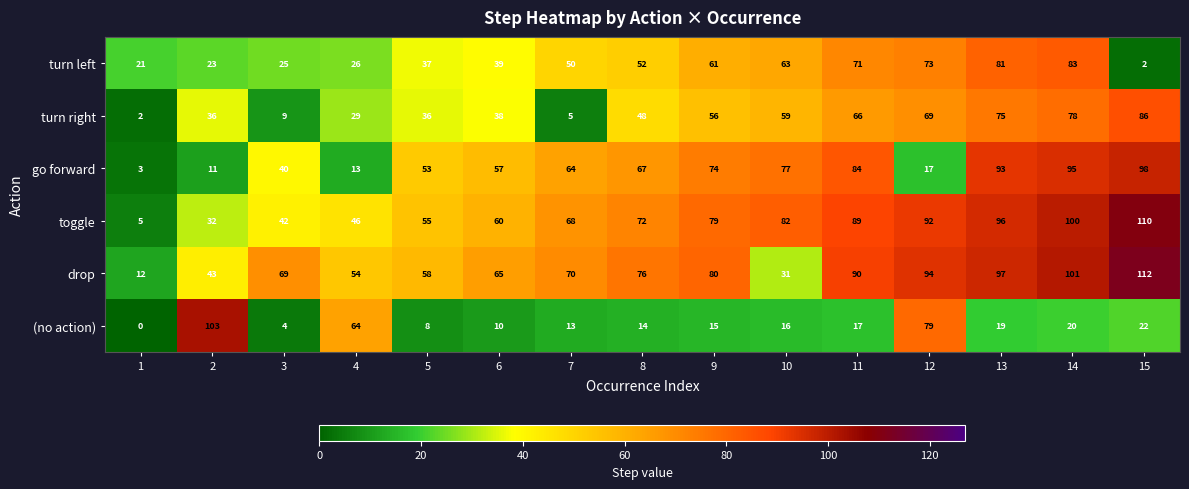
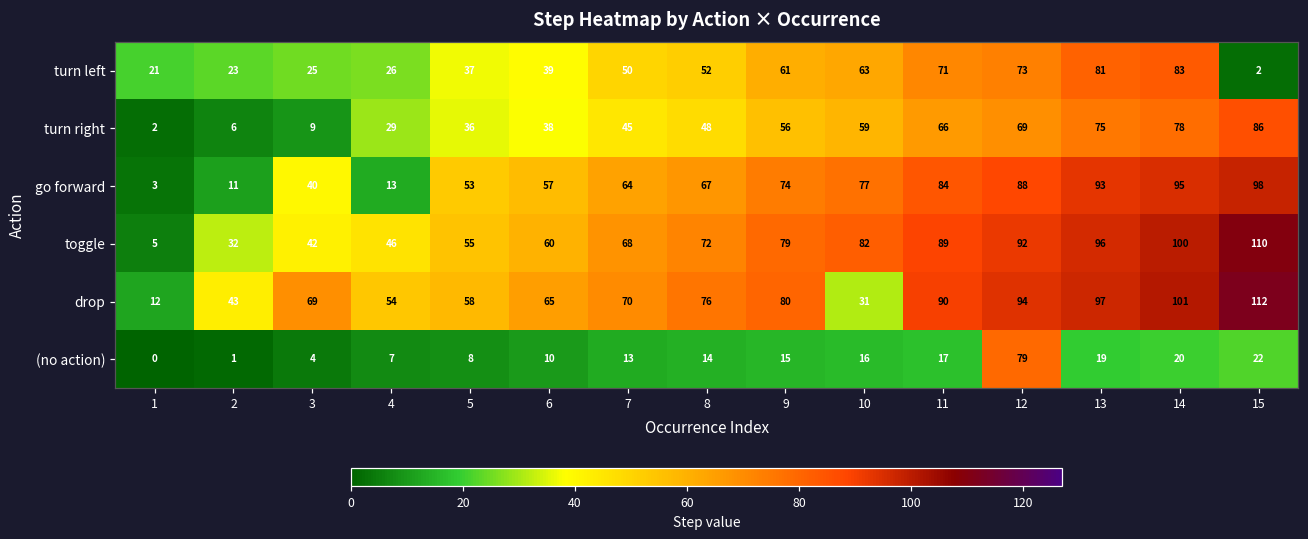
  {
    "turn left": {
      "1": 21,
      "2": 23,
      "3": 25,
      "4": 26,
      "5": 37,
      "6": 39,
      "7": 50,
      "8": 52,
      "9": 61,
      "10": 63,
      "11": 71,
      "12": 73,
      "13": 81,
      "14": 83,
      "15": 2
    },
    "turn right": {
      "1": 2,
-     "2": 36,
+     "2": 6,
      "3": 9,
      "4": 29,
      "5": 36,
      "6": 38,
-     "7": 5,
+     "7": 45,
      "8": 48,
      "9": 56,
      "10": 59,
      "11": 66,
      "12": 69,
      "13": 75,
      "14": 78,
      "15": 86
    },
    "go forward": {
      "1": 3,
      "2": 11,
      "3": 40,
      "4": 13,
      "5": 53,
      "6": 57,
      "7": 64,
      "8": 67,
      "9": 74,
      "10": 77,
      "11": 84,
-     "12": 17,
+     "12": 88,
      "13": 93,
      "14": 95,
      "15": 98
    },
    "toggle": {
      "1": 5,
      "2": 32,
      "3": 42,
      "4": 46,
      "5": 55,
      "6": 60,
      "7": 68,
      "8": 72,
      "9": 79,
      "10": 82,
      "11": 89,
      "12": 92,
      "13": 96,
      "14": 100,
      "15": 110
    },
    "drop": {
      "1": 12,
      "2": 43,
      "3": 69,
      "4": 54,
      "5": 58,
      "6": 65,
      "7": 70,
      "8": 76,
      "9": 80,
      "10": 31,
      "11": 90,
      "12": 94,
      "13": 97,
      "14": 101,
      "15": 112
    },
    "(no action)": {
      "1": 0,
-     "2": 103,
+     "2": 1,
      "3": 4,
-     "4": 64,
+     "4": 7,
      "5": 8,
      "6": 10,
      "7": 13,
      "8": 14,
      "9": 15,
      "10": 16,
      "11": 17,
      "12": 79,
      "13": 19,
      "14": 20,
      "15": 22
    }
  }
